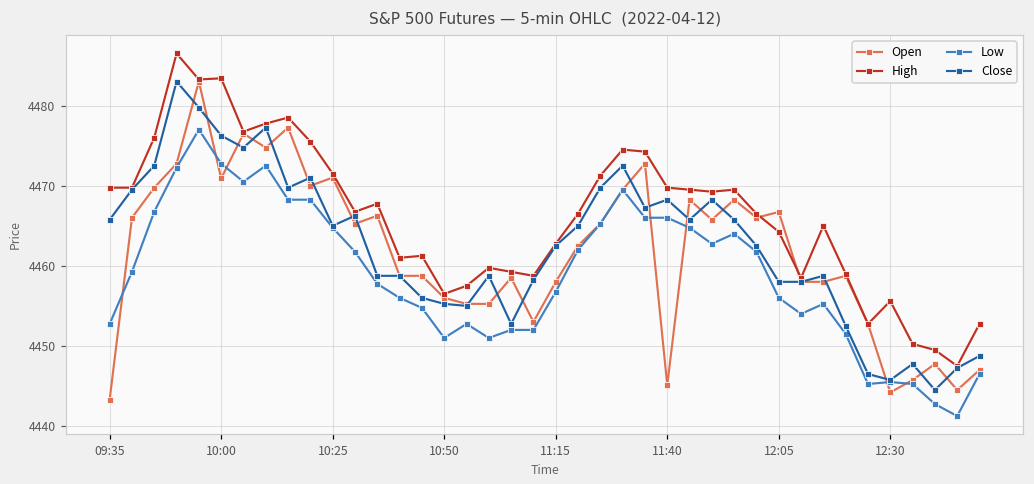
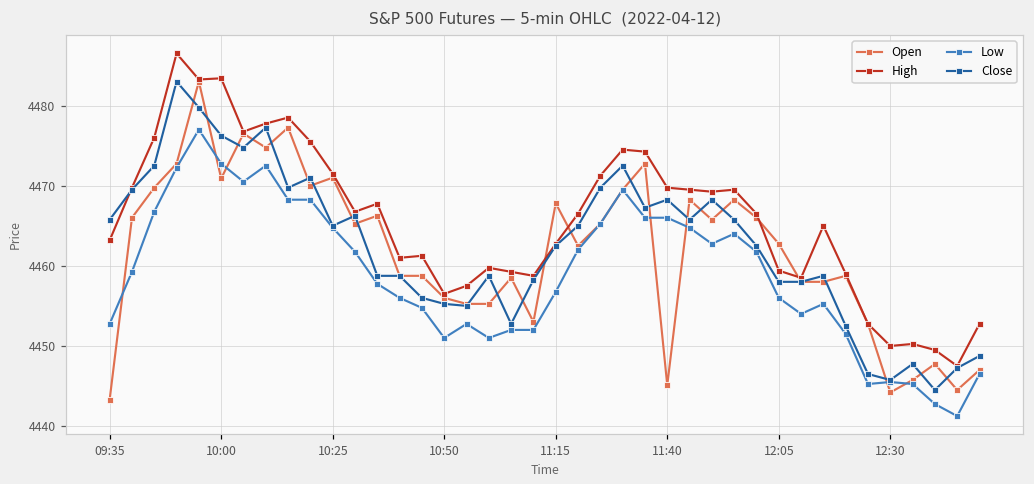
  {
    "Open": {
      "09:35": 4443,
      "10:00": 4471,
      "10:25": 4471,
      "10:50": 4456,
-     "11:15": 4458,
+     "11:15": 4468,
      "11:40": 4445,
-     "12:05": 4467,
+     "12:05": 4463,
      "12:30": 4444
    },
    "High": {
-     "09:35": 4470,
+     "09:35": 4463,
      "10:00": 4483,
      "10:25": 4472,
      "10:50": 4457,
      "11:40": 4470,
-     "12:05": 4464,
-     "12:30": 4456
+     "12:05": 4459,
+     "12:30": 4450
    }
  }
